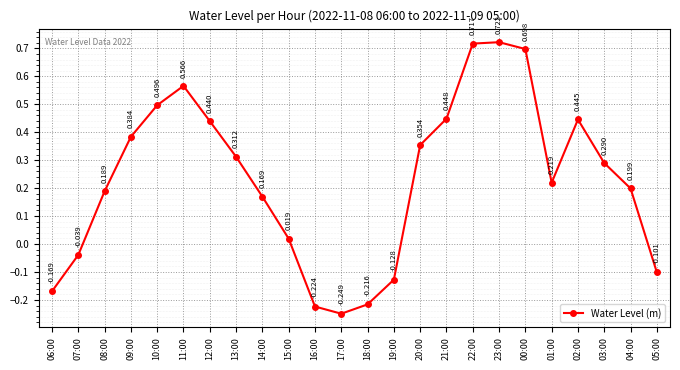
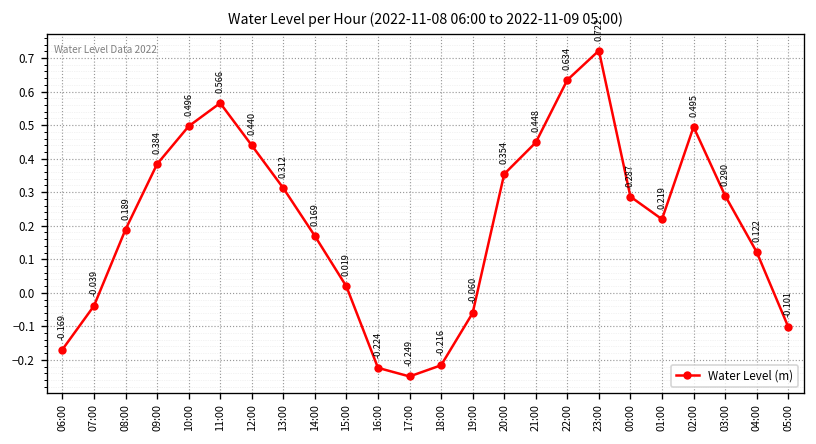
  {
    "06:00": -0.169,
    "07:00": -0.039,
    "08:00": 0.189,
    "09:00": 0.384,
    "10:00": 0.496,
    "11:00": 0.566,
    "12:00": 0.440,
    "13:00": 0.312,
    "14:00": 0.169,
    "15:00": 0.019,
    "16:00": -0.224,
    "17:00": -0.249,
    "18:00": -0.216,
-   "19:00": -0.128,
+   "19:00": -0.060,
    "20:00": 0.354,
    "21:00": 0.448,
-   "22:00": 0.717,
+   "22:00": 0.634,
    "23:00": 0.722,
-   "00:00": 0.698,
+   "00:00": 0.287,
    "01:00": 0.219,
-   "02:00": 0.445,
+   "02:00": 0.495,
    "03:00": 0.290,
-   "04:00": 0.199,
+   "04:00": 0.122,
    "05:00": -0.101
  }
